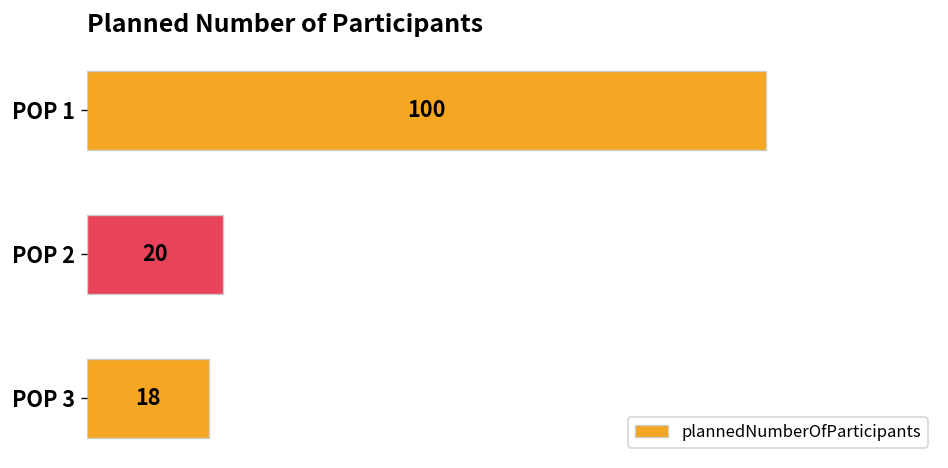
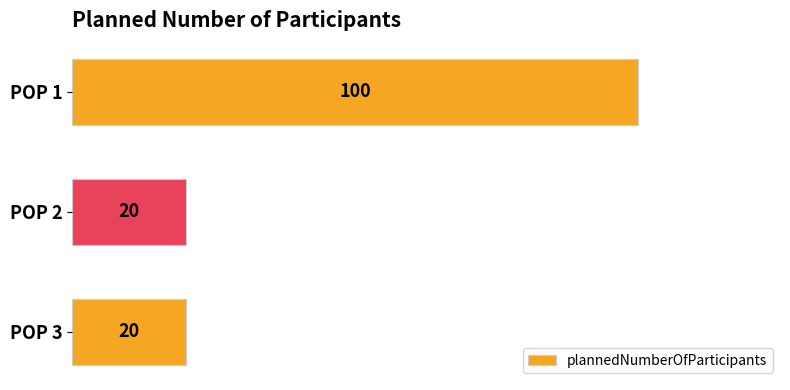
  {
    "POP 1": 100,
    "POP 2": 20,
-   "POP 3": 18
+   "POP 3": 20
  }
